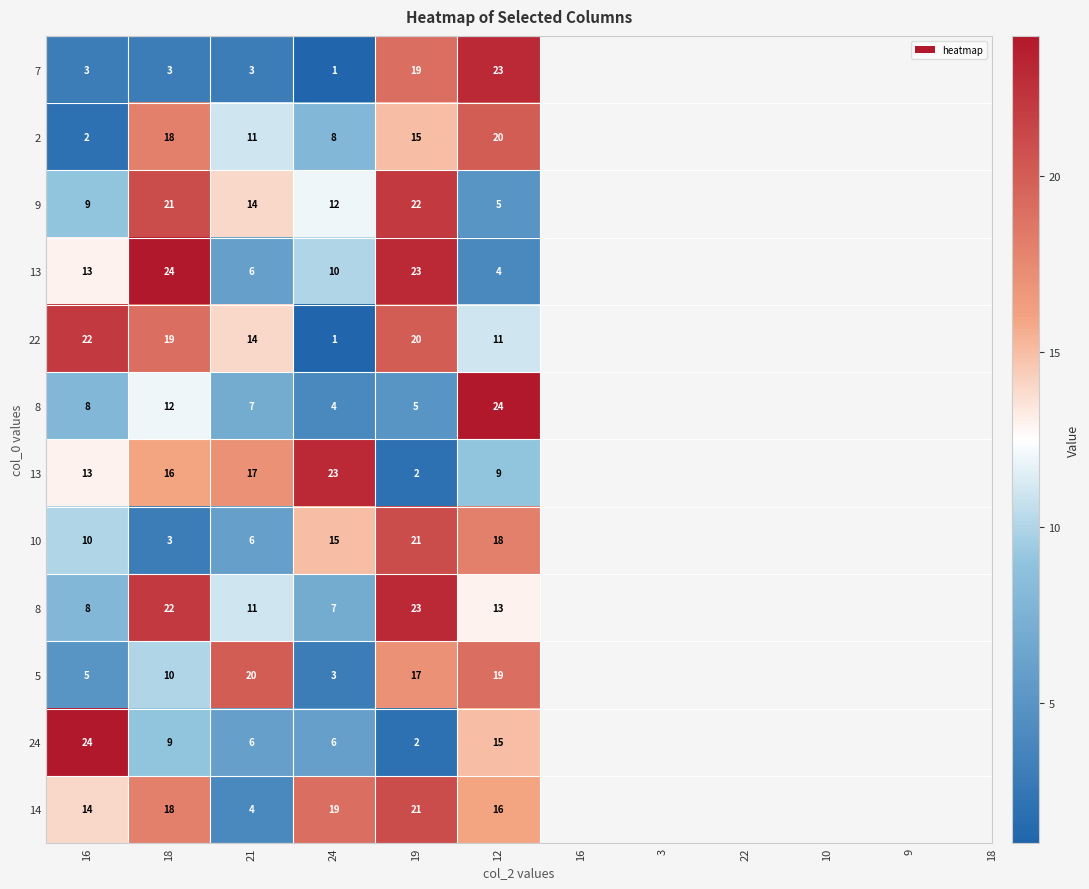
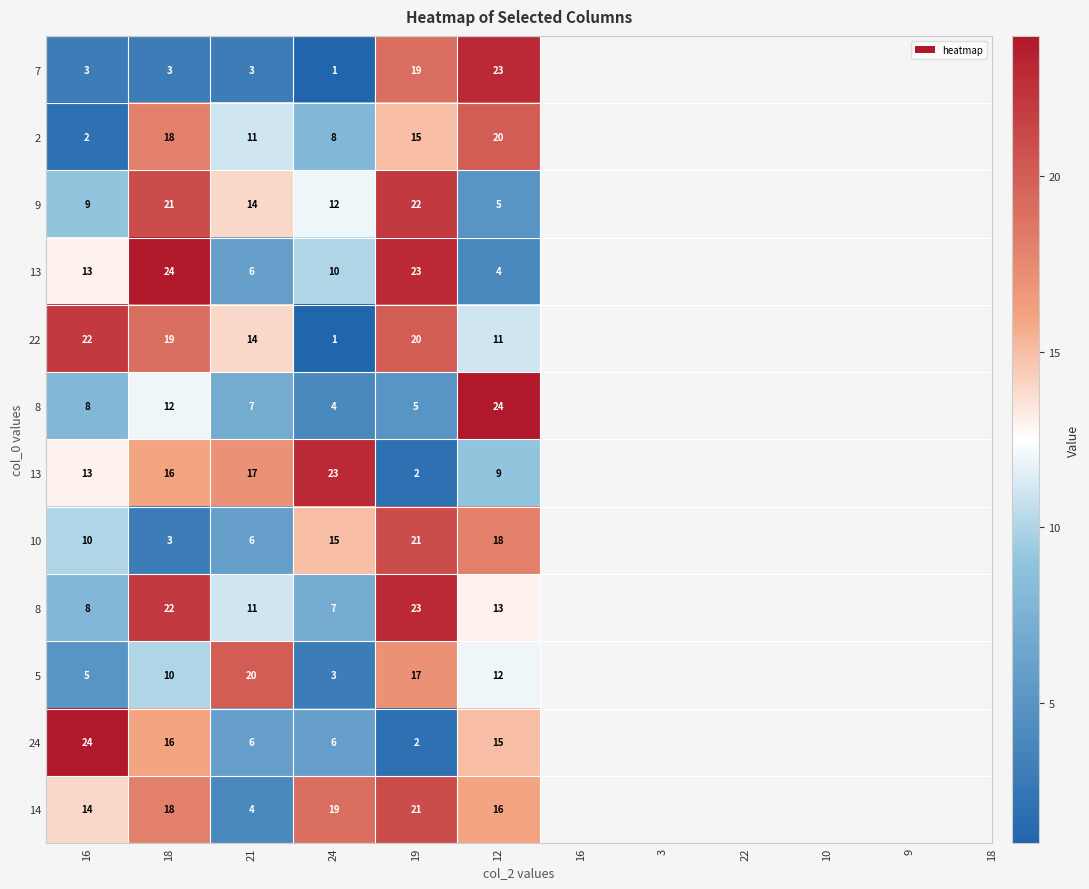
  {
    "7": {
      "16": 3,
      "18": 3,
      "21": 3,
      "24": 1,
      "19": 19,
      "12": 23
    },
    "2": {
      "16": 2,
      "18": 18,
      "21": 11,
      "24": 8,
      "19": 15,
      "12": 20
    },
    "9": {
      "16": 9,
      "18": 21,
      "21": 14,
      "24": 12,
      "19": 22,
      "12": 5
    },
    "22": {
      "16": 22,
      "18": 19,
      "21": 14,
      "24": 1,
      "19": 20,
      "12": 11
    },
    "10": {
      "16": 10,
      "18": 3,
      "21": 6,
      "24": 15,
      "19": 21,
      "12": 18
    },
    "5": {
      "16": 5,
      "18": 10,
      "21": 20,
      "24": 3,
      "19": 17,
-     "12": 19
+     "12": 12
    },
    "24": {
      "16": 24,
-     "18": 9,
+     "18": 16,
      "21": 6,
      "24": 6,
      "19": 2,
      "12": 15
    },
    "14": {
      "16": 14,
      "18": 18,
      "21": 4,
      "24": 19,
      "19": 21,
      "12": 16
    }
  }
